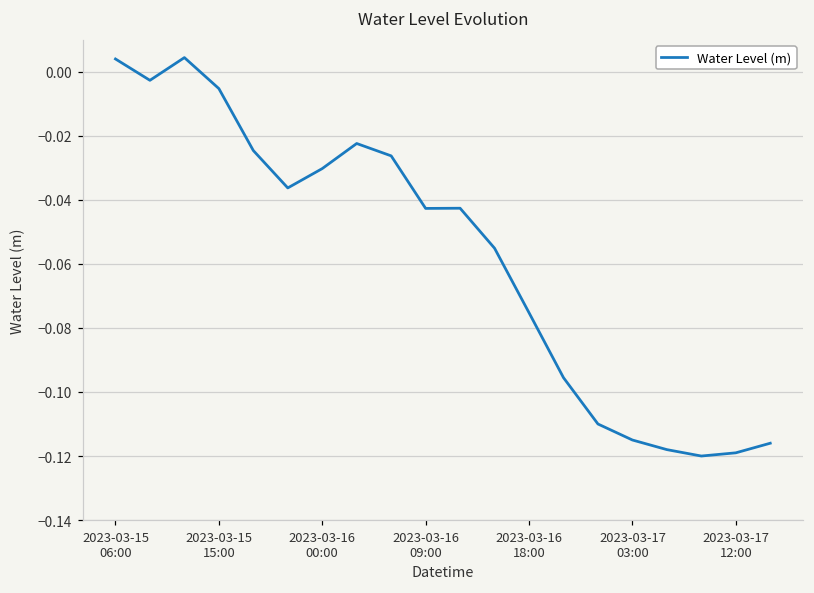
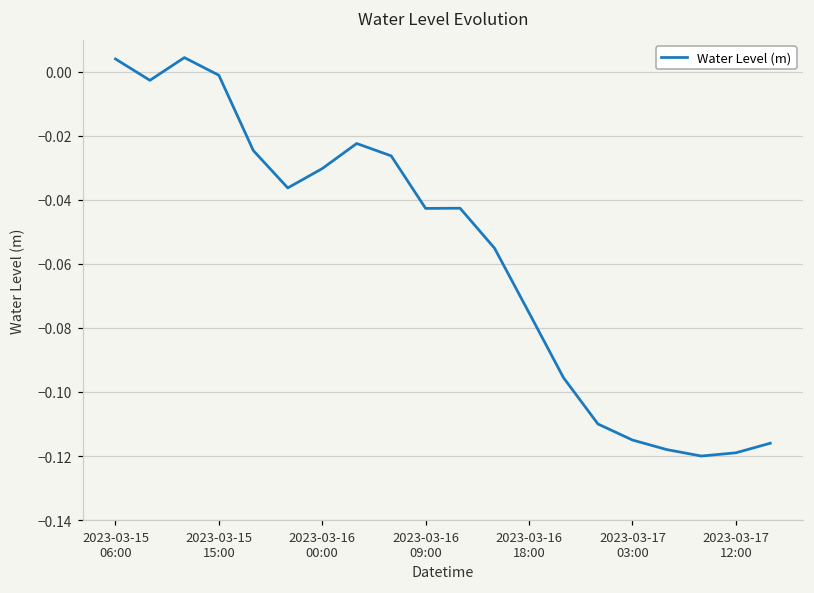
  {
    "2023-03-15 06:00": 0.004,
-   "2023-03-15 15:00": -0.005,
+   "2023-03-15 15:00": -0.001,
    "2023-03-16 00:00": -0.030,
    "2023-03-16 09:00": -0.043,
    "2023-03-16 18:00": -0.075,
    "2023-03-17 03:00": -0.115,
    "2023-03-17 12:00": -0.119
  }
